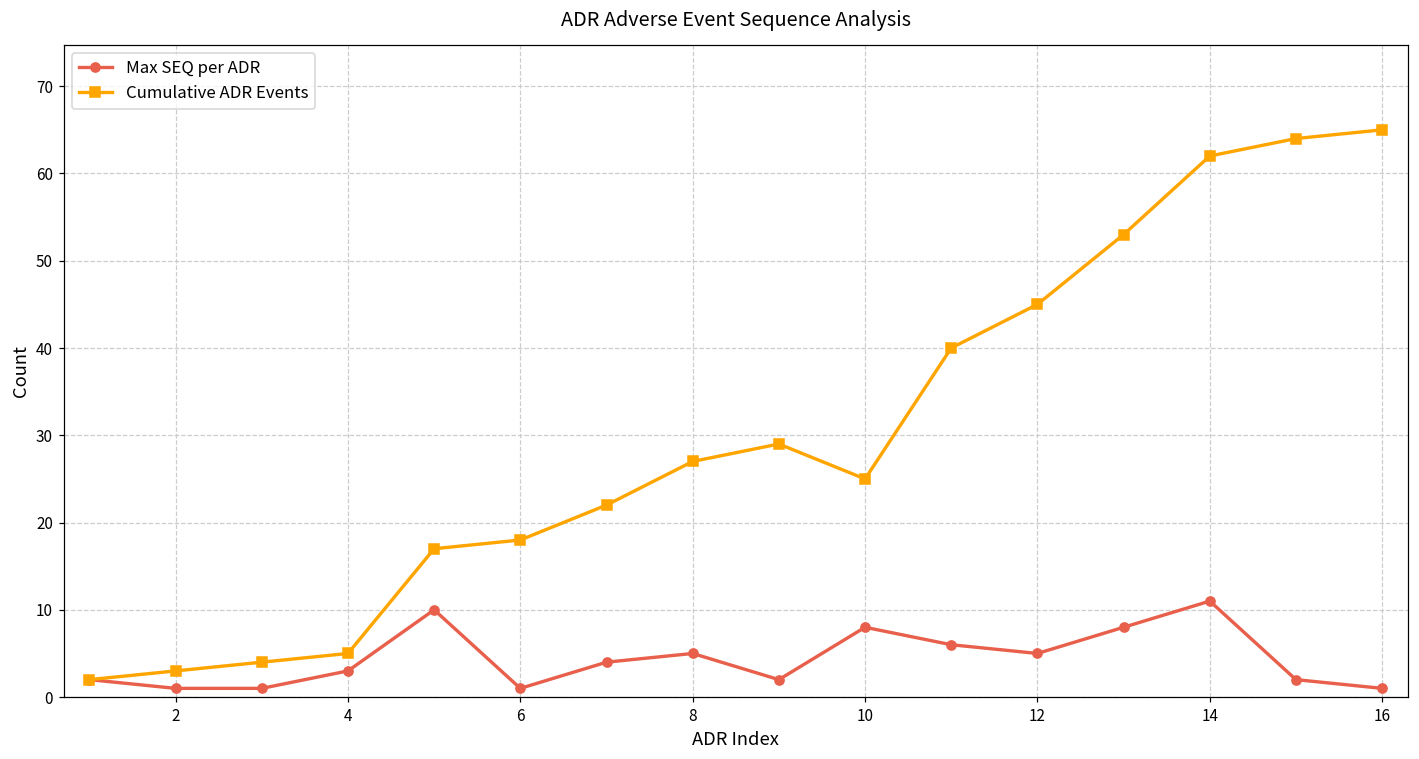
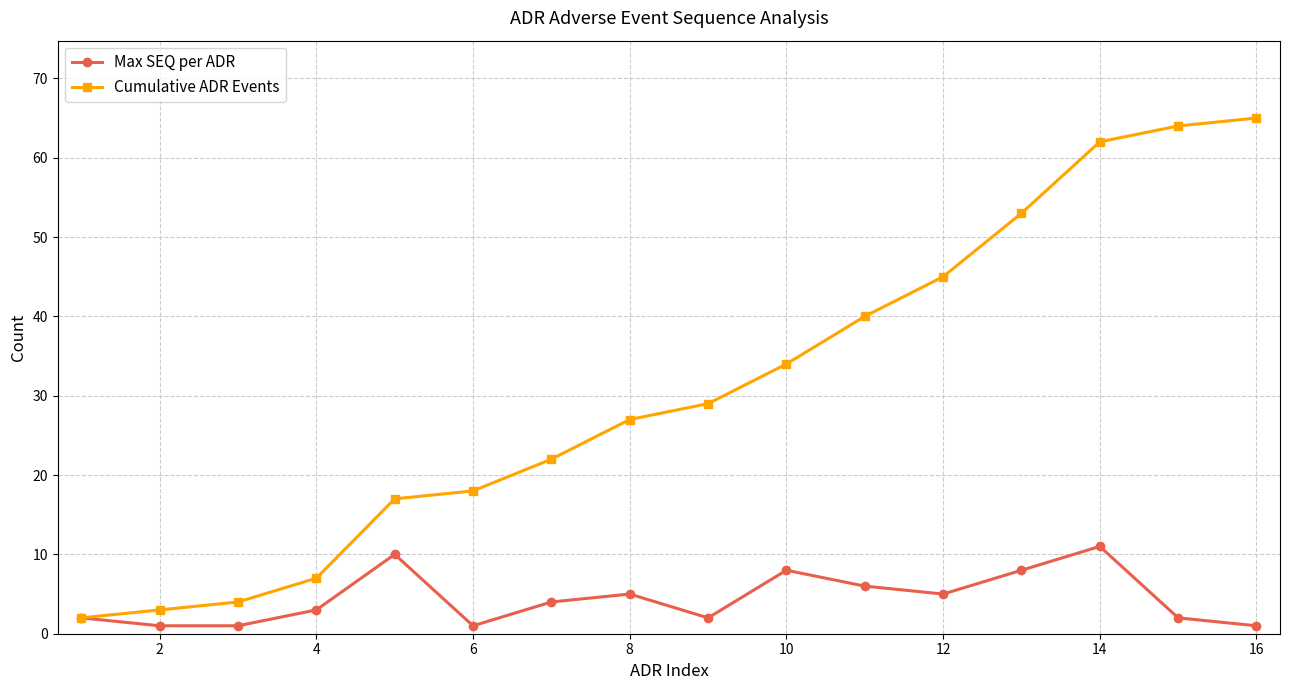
  {
    "Max SEQ per ADR": {
      "2": 1,
      "4": 3,
      "6": 1,
      "8": 5,
      "10": 8,
      "12": 5,
      "14": 11,
      "16": 1
    },
    "Cumulative ADR Events": {
      "2": 3,
-     "4": 5,
+     "4": 7,
      "6": 18,
      "8": 27,
-     "10": 25,
+     "10": 34,
      "12": 45,
      "14": 62,
      "16": 65
    }
  }
